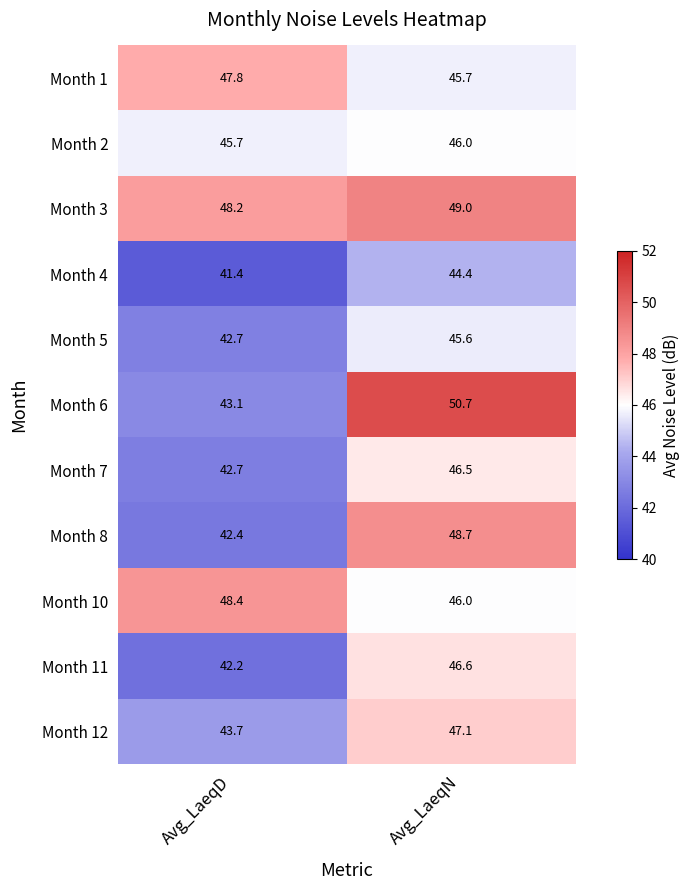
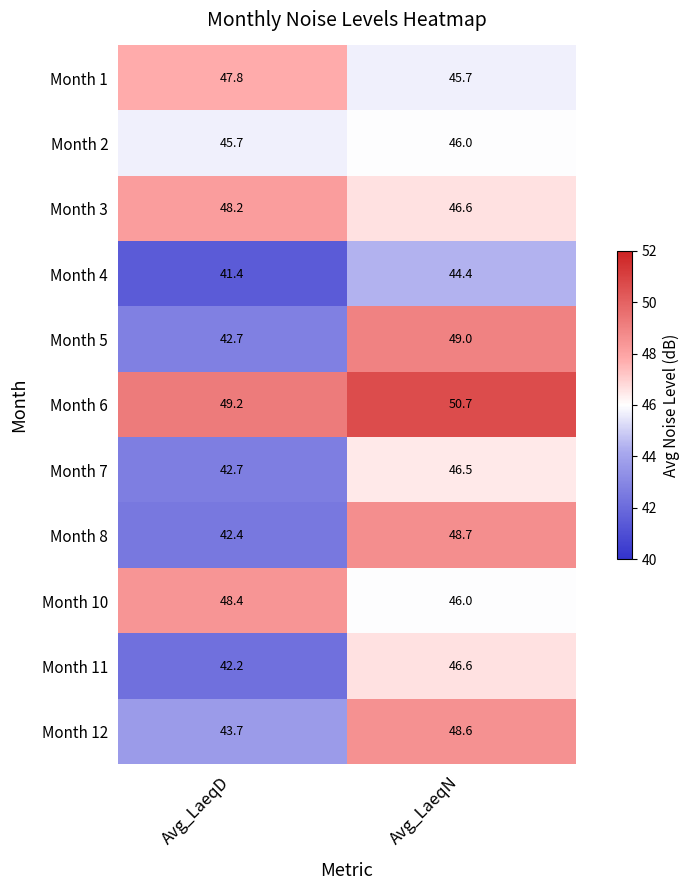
  {
    "Month 1": {
      "Avg_LaeqD": 47.8,
      "Avg_LaeqN": 45.7
    },
    "Month 2": {
      "Avg_LaeqD": 45.7,
      "Avg_LaeqN": 46.0
    },
    "Month 3": {
      "Avg_LaeqD": 48.2,
-     "Avg_LaeqN": 49.0
+     "Avg_LaeqN": 46.6
    },
    "Month 4": {
      "Avg_LaeqD": 41.4,
      "Avg_LaeqN": 44.4
    },
    "Month 5": {
      "Avg_LaeqD": 42.7,
-     "Avg_LaeqN": 45.6
+     "Avg_LaeqN": 49.0
    },
    "Month 6": {
-     "Avg_LaeqD": 43.1,
+     "Avg_LaeqD": 49.2,
      "Avg_LaeqN": 50.7
    },
    "Month 7": {
      "Avg_LaeqD": 42.7,
      "Avg_LaeqN": 46.5
    },
    "Month 8": {
      "Avg_LaeqD": 42.4,
      "Avg_LaeqN": 48.7
    },
    "Month 10": {
      "Avg_LaeqD": 48.4,
      "Avg_LaeqN": 46.0
    },
    "Month 11": {
      "Avg_LaeqD": 42.2,
      "Avg_LaeqN": 46.6
    },
    "Month 12": {
      "Avg_LaeqD": 43.7,
-     "Avg_LaeqN": 47.1
+     "Avg_LaeqN": 48.6
    }
  }
